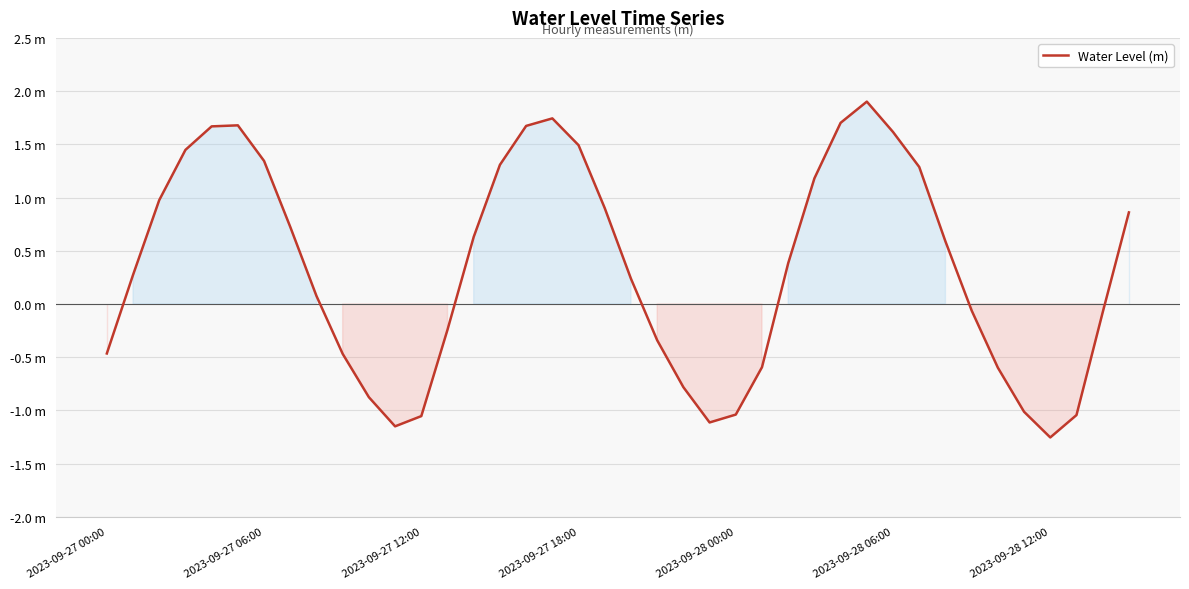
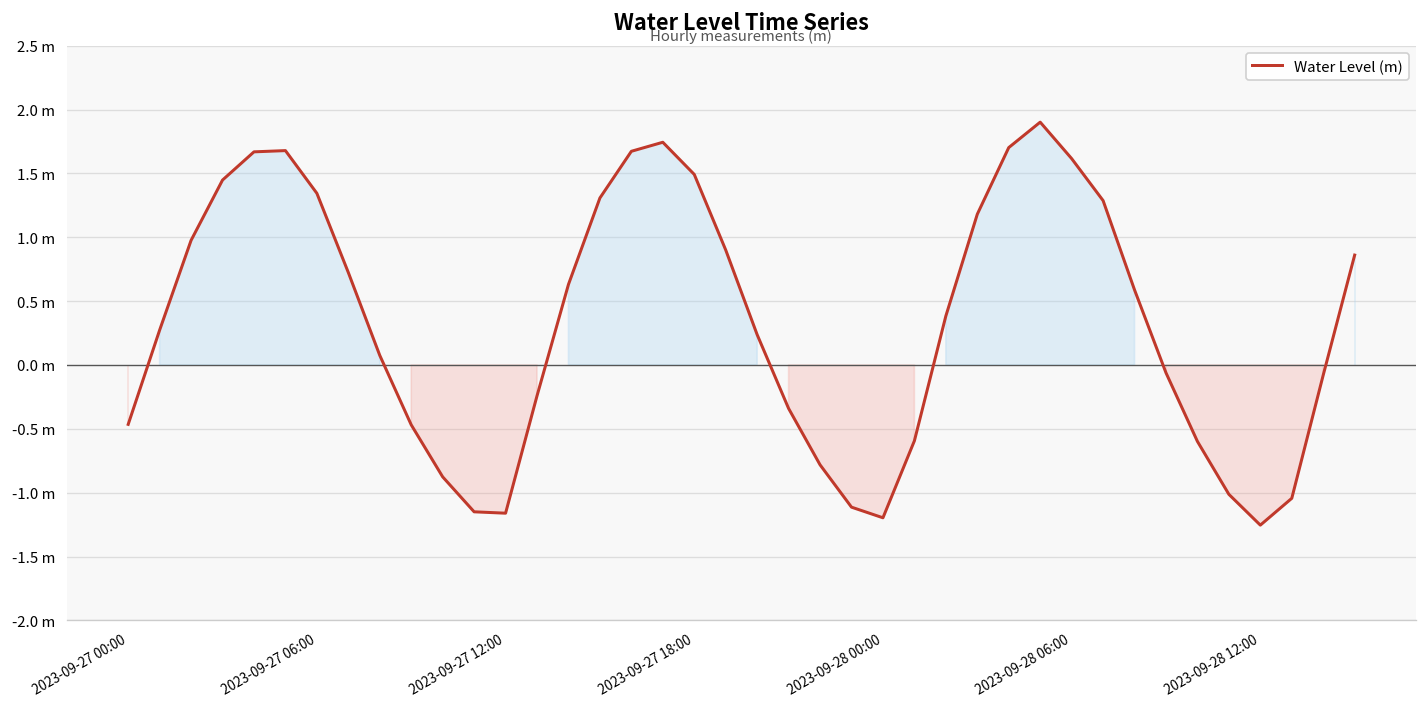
  {
    "2023-09-27 00:00": "-0.46 m",
    "2023-09-27 06:00": "1.34 m",
-   "2023-09-27 12:00": "-1.05 m",
+   "2023-09-27 12:00": "-1.16 m",
    "2023-09-27 18:00": "1.49 m",
-   "2023-09-28 00:00": "-1.04 m",
+   "2023-09-28 00:00": "-1.20 m",
    "2023-09-28 06:00": "1.62 m",
    "2023-09-28 12:00": "-1.25 m"
  }
